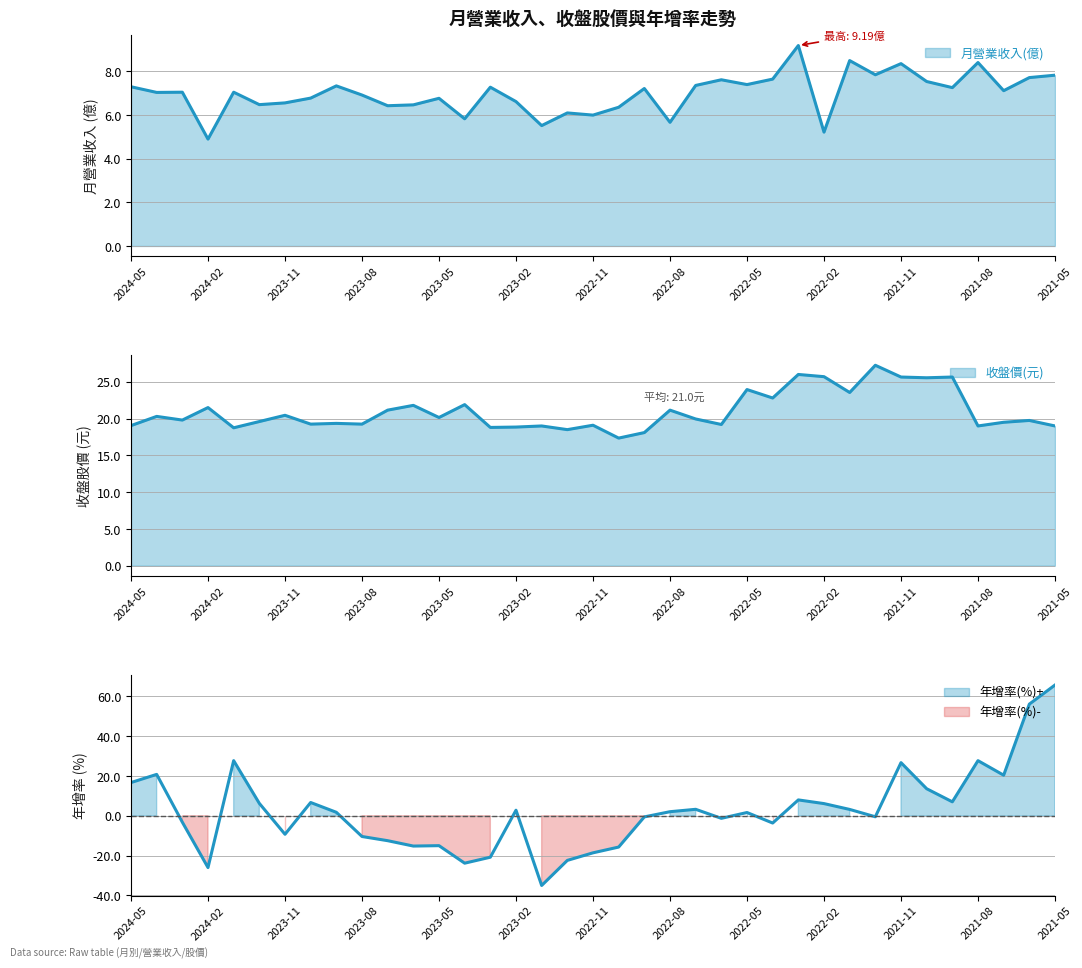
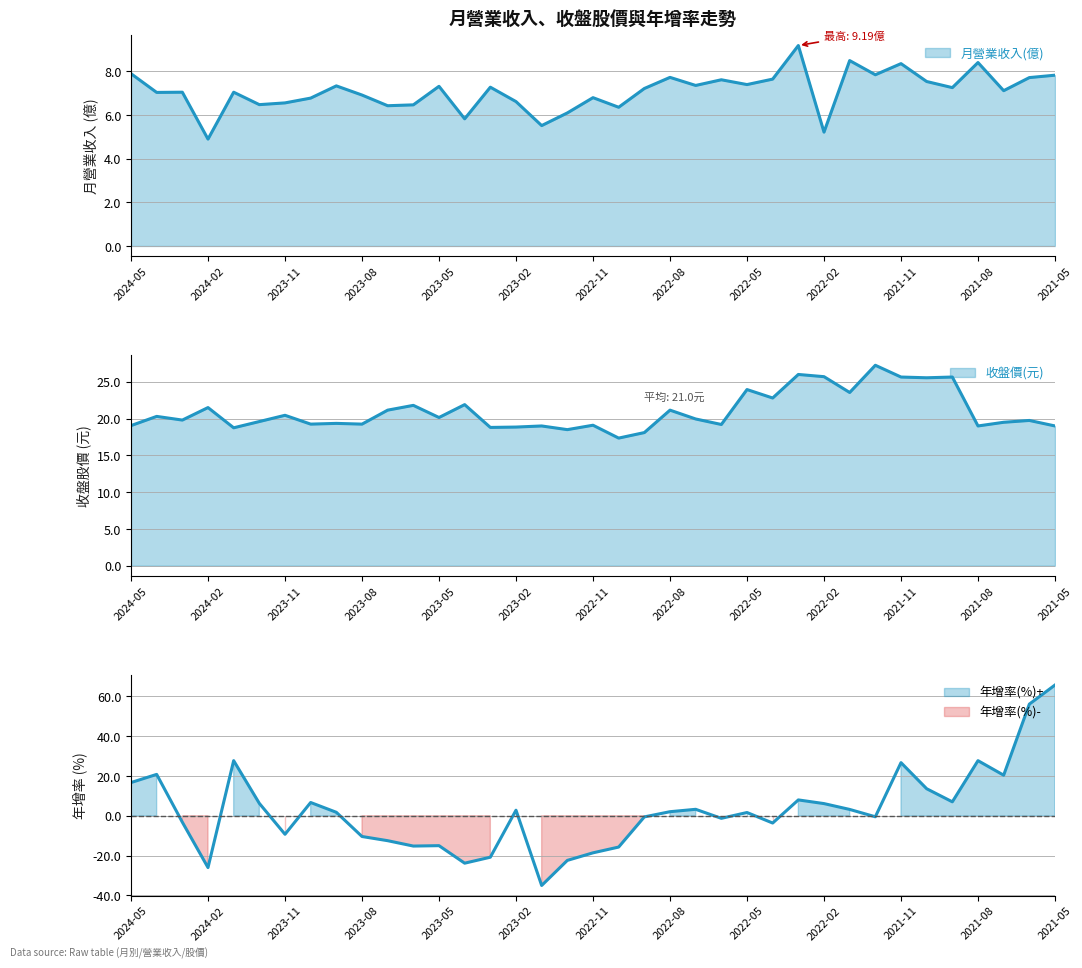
  {
    "月營業收入、收盤股價與年增率走勢": {
-     "2024-05": 7.3,
+     "2024-05": 7.9,
      "2024-02": 4.9,
      "2023-11": 6.6,
      "2023-08": 6.9,
-     "2023-05": 6.8,
+     "2023-05": 7.3,
      "2023-02": 6.6,
-     "2022-11": 6.0,
-     "2022-08": 5.7,
+     "2022-11": 6.8,
+     "2022-08": 7.7,
      "2022-05": 7.4,
      "2022-02": 5.2,
      "2021-11": 8.4,
      "2021-08": 8.4,
      "2021-05": 7.8
    }
  }
